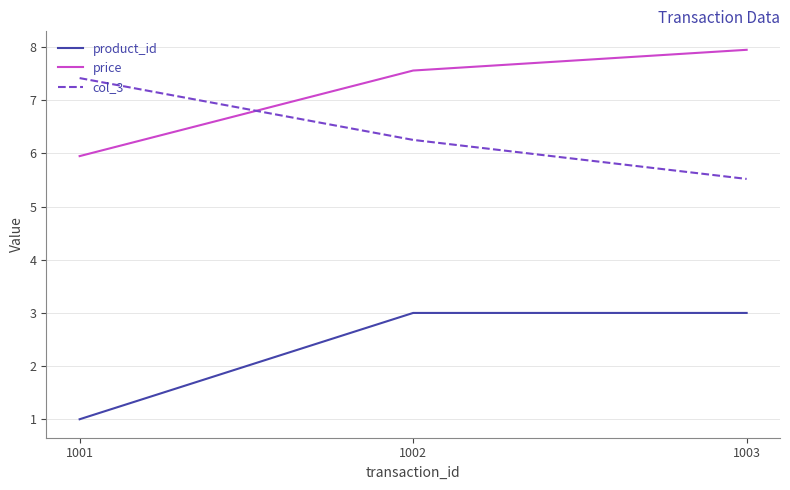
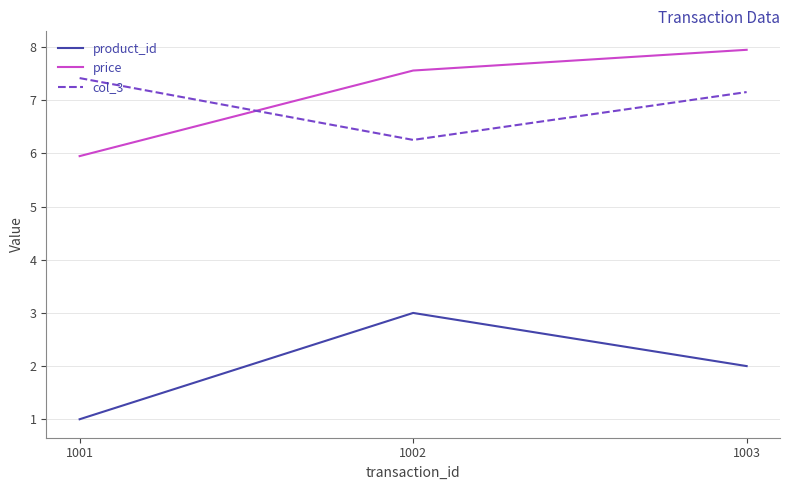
  {
    "product_id": {
      "1001": 1,
      "1002": 3,
-     "1003": 3
+     "1003": 2
    },
    "price": {
      "1001": 6.0,
      "1002": 7.6,
      "1003": 8.0
    },
    "col_3": {
      "1001": 7.4,
      "1002": 6.3,
-     "1003": 5.5
+     "1003": 7.2
    }
  }
